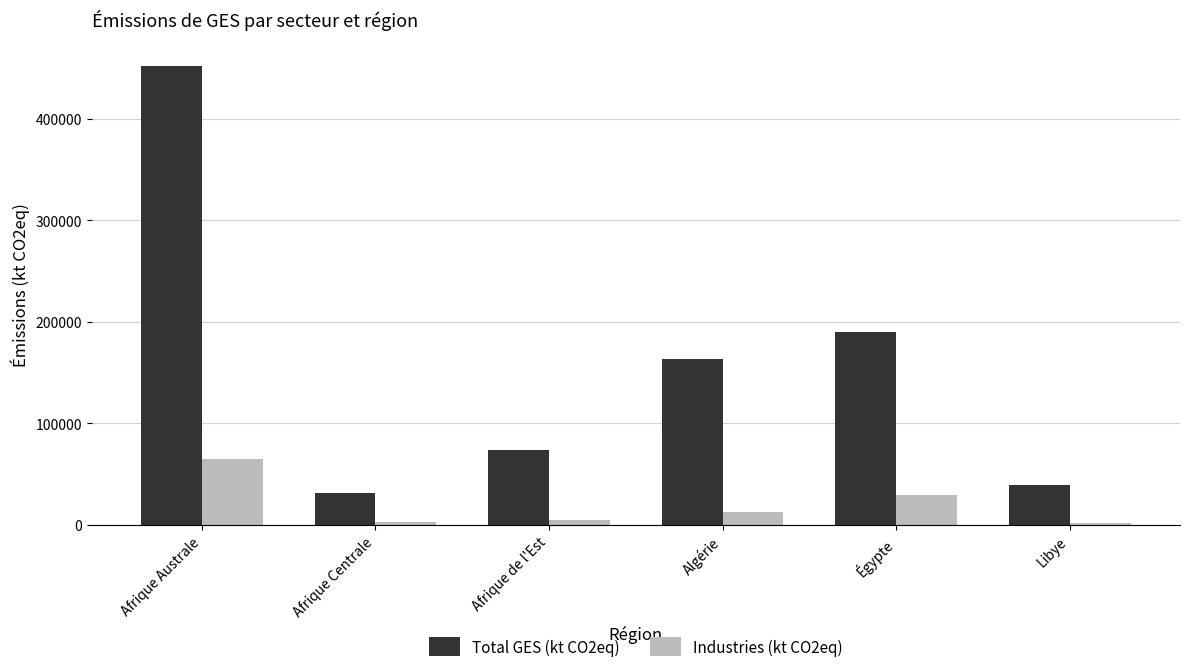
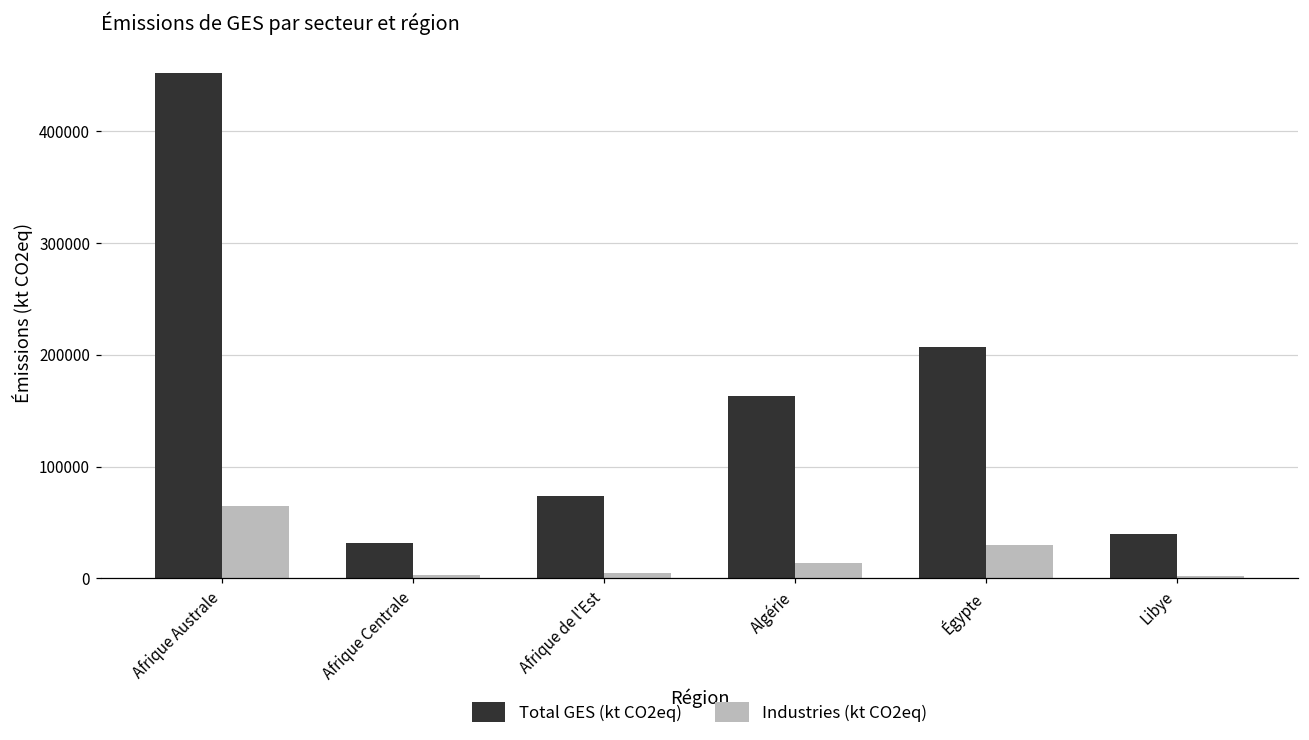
  {
    "Total GES (kt CO2eq)": {
      "Afrique Australe": 452000,
      "Afrique Centrale": 31000,
      "Afrique de l'Est": 74000,
      "Algérie": 163000,
-     "Égypte": 190000,
+     "Égypte": 207000,
      "Libye": 40000
    },
    "Industries (kt CO2eq)": {
      "Afrique Australe": 65000,
      "Afrique Centrale": 3000,
      "Afrique de l'Est": 5000,
      "Algérie": 13000,
      "Égypte": 30000
    }
  }
